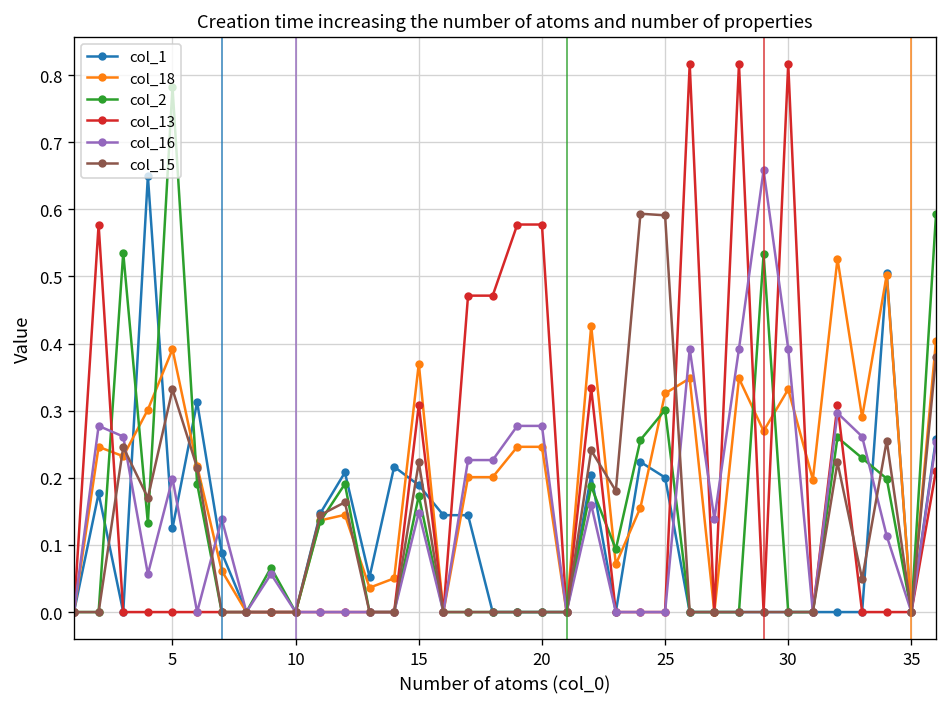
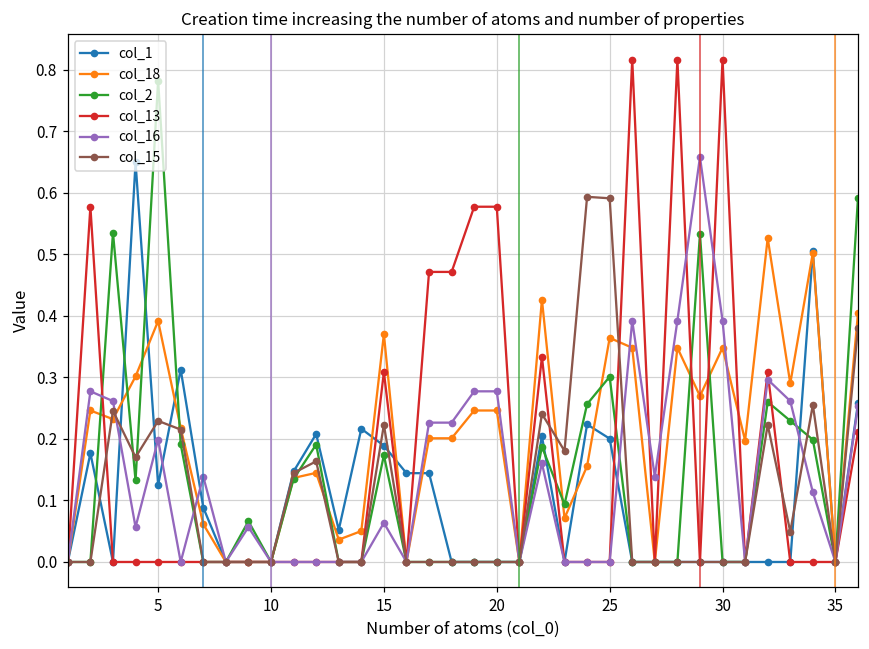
  {
    "col_1": {
      "5": 0.13,
      "15": 0.19,
      "25": 0.20
    },
    "col_18": {
      "5": 0.39,
      "15": 0.37,
      "20": 0.25,
-     "25": 0.33,
-     "30": 0.33
+     "25": 0.36,
+     "30": 0.35
    },
    "col_2": {
      "15": 0.17,
      "25": 0.30
    },
    "col_13": {
      "5": 0.00,
      "15": 0.31,
      "20": 0.58,
      "30": 0.82
    },
    "col_16": {
      "5": 0.20,
-     "15": 0.15,
+     "15": 0.06,
      "20": 0.28,
      "30": 0.39
    },
    "col_15": {
-     "5": 0.33,
+     "5": 0.23,
      "15": 0.22,
      "25": 0.59
    }
  }
